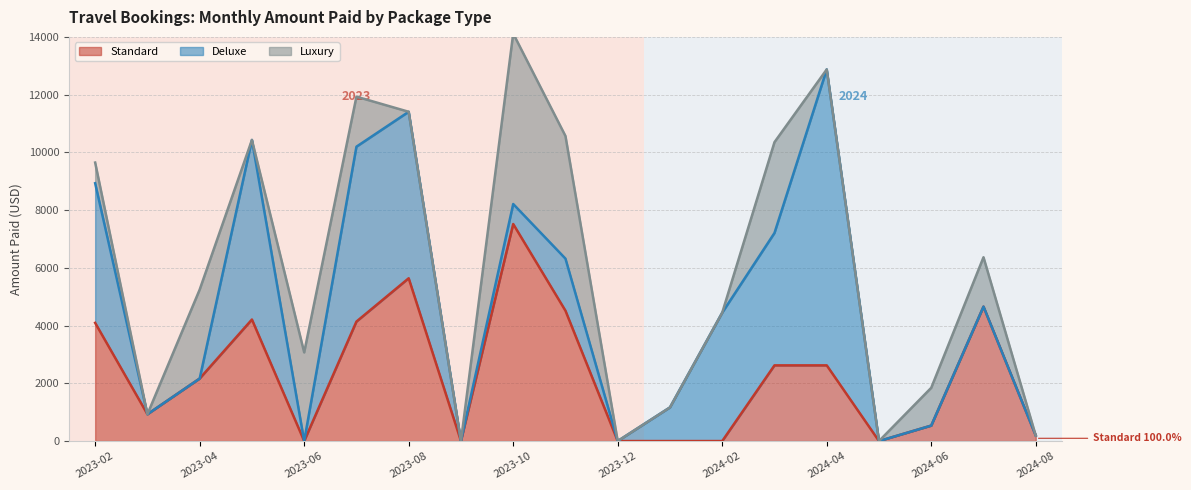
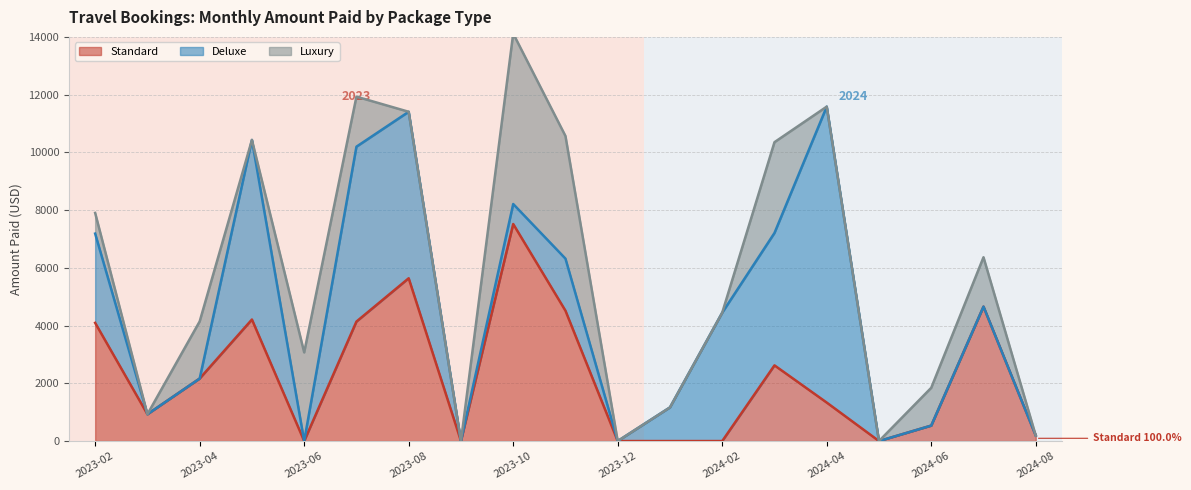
  {
    "Standard": {
      "2023-02": 4100,
      "2023-08": 5600,
      "2023-10": 7500,
      "2024-02": 0,
-     "2024-04": 2600
+     "2024-04": 1300
    },
    "Deluxe": {
-     "2023-02": 4800,
+     "2023-02": 3100,
      "2023-10": 700
    },
    "Luxury": {
      "2023-02": 700,
-     "2023-04": 3100,
+     "2023-04": 2000,
      "2023-06": 3100,
      "2024-06": 1300
    }
  }
